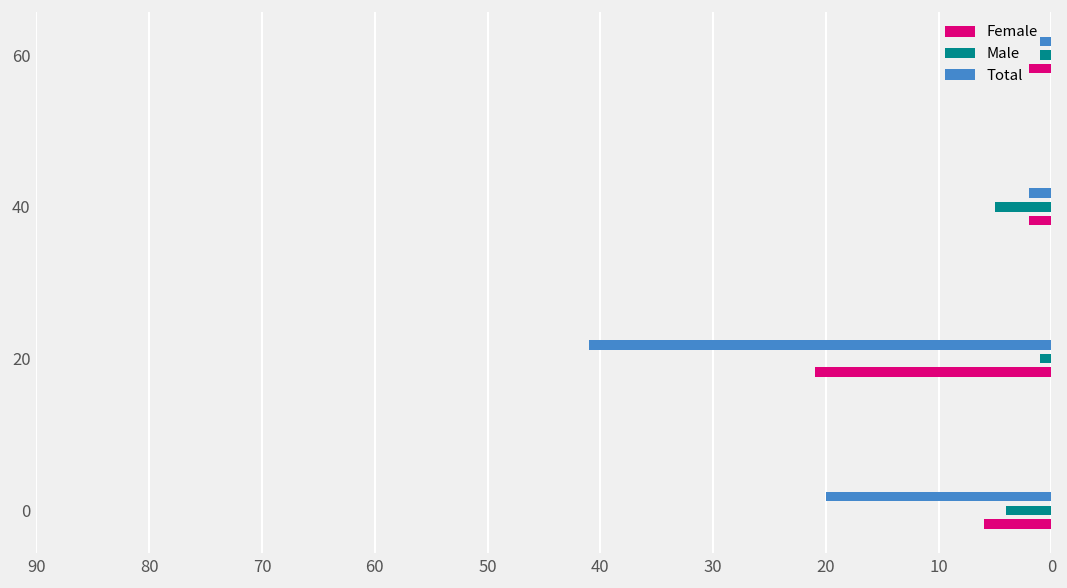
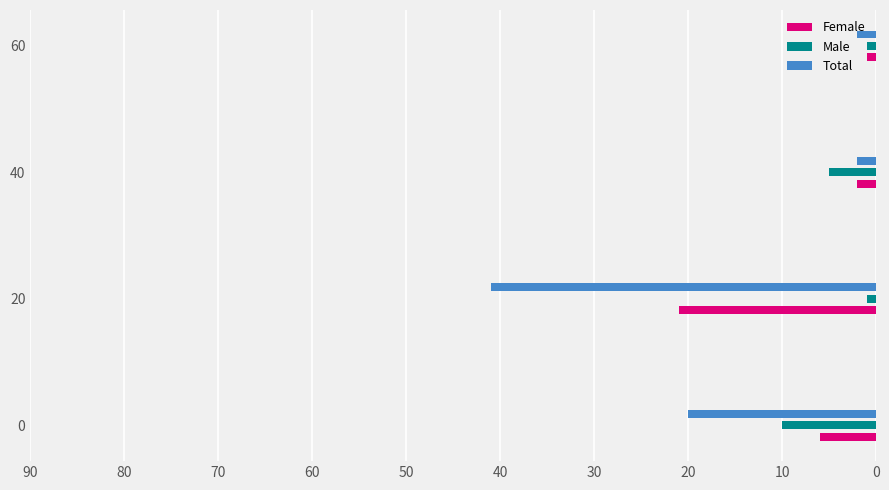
  {
    "Female": {
-     "60": 2,
+     "60": 1,
      "40": 2,
      "20": 21,
      "0": 6
    },
    "Male": {
      "60": 1,
      "40": 5,
      "20": 1,
-     "0": 4
+     "0": 10
    },
    "Total": {
-     "60": 1,
+     "60": 2,
      "40": 2,
      "20": 41,
      "0": 20
    }
  }
